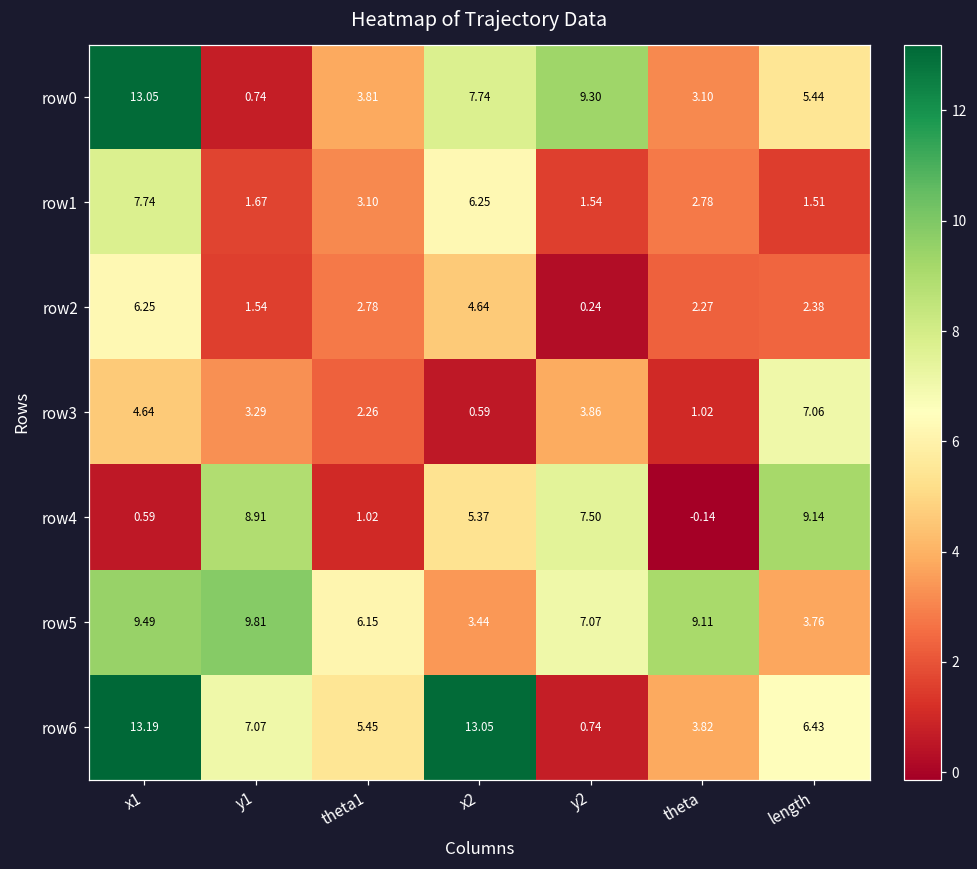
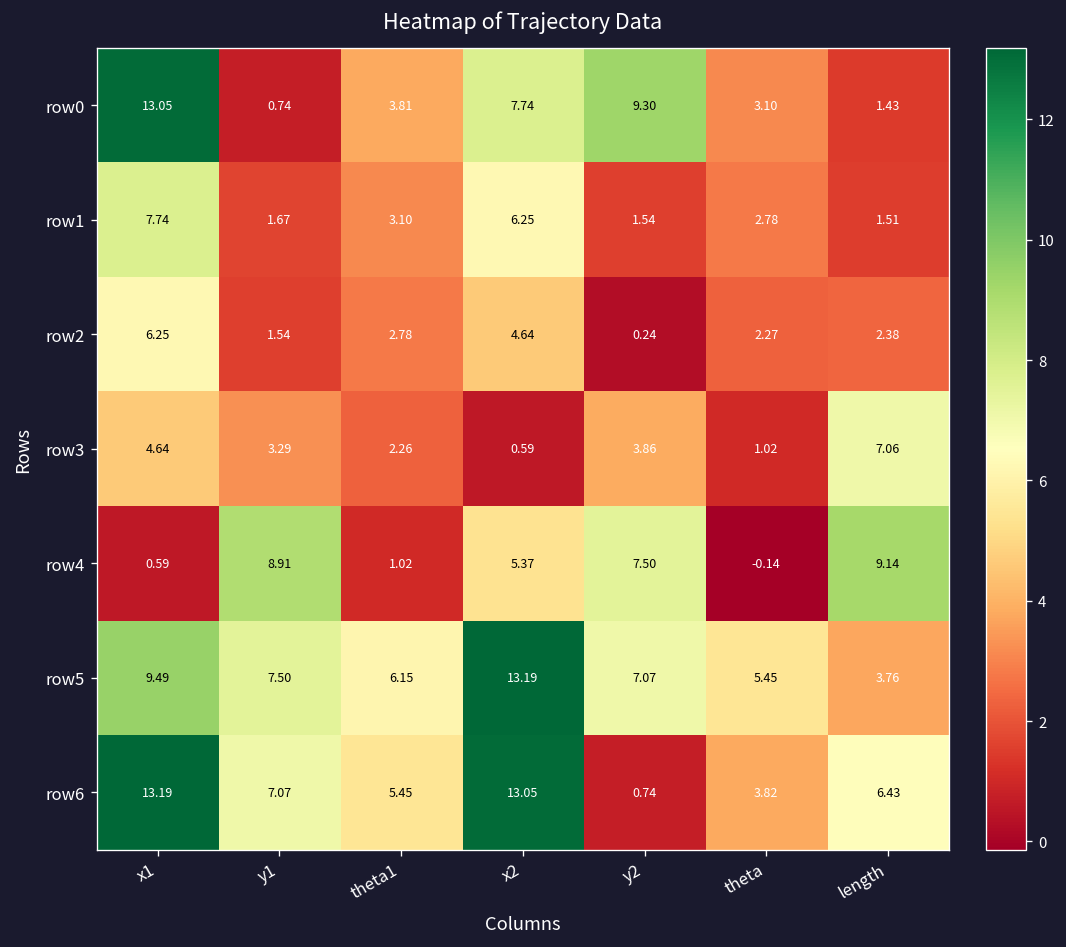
  {
    "row0": {
      "x1": 13.05,
      "y1": 0.74,
      "theta1": 3.81,
      "x2": 7.74,
      "y2": 9.30,
      "theta": 3.10,
-     "length": 5.44
+     "length": 1.43
    },
    "row1": {
      "x1": 7.74,
      "y1": 1.67,
      "theta1": 3.10,
      "x2": 6.25,
      "y2": 1.54,
      "theta": 2.78,
      "length": 1.51
    },
    "row2": {
      "x1": 6.25,
      "y1": 1.54,
      "theta1": 2.78,
      "x2": 4.64,
      "y2": 0.24,
      "theta": 2.27,
      "length": 2.38
    },
    "row3": {
      "x1": 4.64,
      "y1": 3.29,
      "theta1": 2.26,
      "x2": 0.59,
      "y2": 3.86,
      "theta": 1.02,
      "length": 7.06
    },
    "row4": {
      "x1": 0.59,
      "y1": 8.91,
      "theta1": 1.02,
      "x2": 5.37,
      "y2": 7.50,
      "theta": -0.14,
      "length": 9.14
    },
    "row5": {
      "x1": 9.49,
-     "y1": 9.81,
+     "y1": 7.50,
      "theta1": 6.15,
-     "x2": 3.44,
+     "x2": 13.19,
      "y2": 7.07,
-     "theta": 9.11,
+     "theta": 5.45,
      "length": 3.76
    },
    "row6": {
      "x1": 13.19,
      "y1": 7.07,
      "theta1": 5.45,
      "x2": 13.05,
      "y2": 0.74,
      "theta": 3.82,
      "length": 6.43
    }
  }
